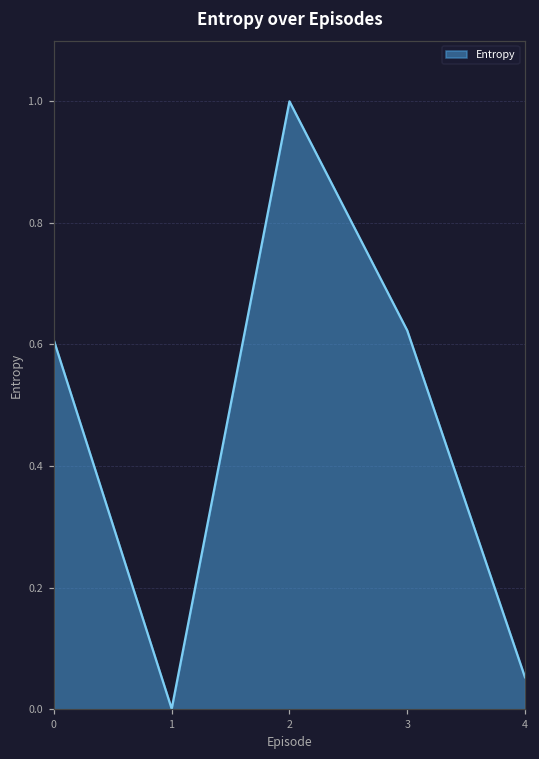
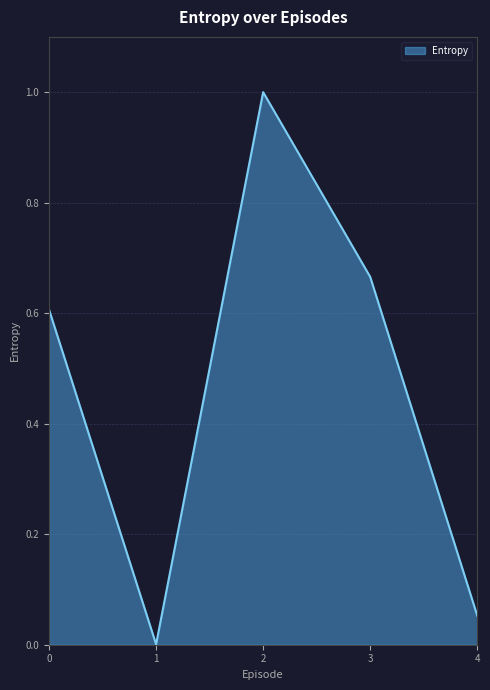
  {
    "0": 0.61,
    "1": 0.00,
    "2": 1.00,
-   "3": 0.62,
+   "3": 0.67,
    "4": 0.05
  }
